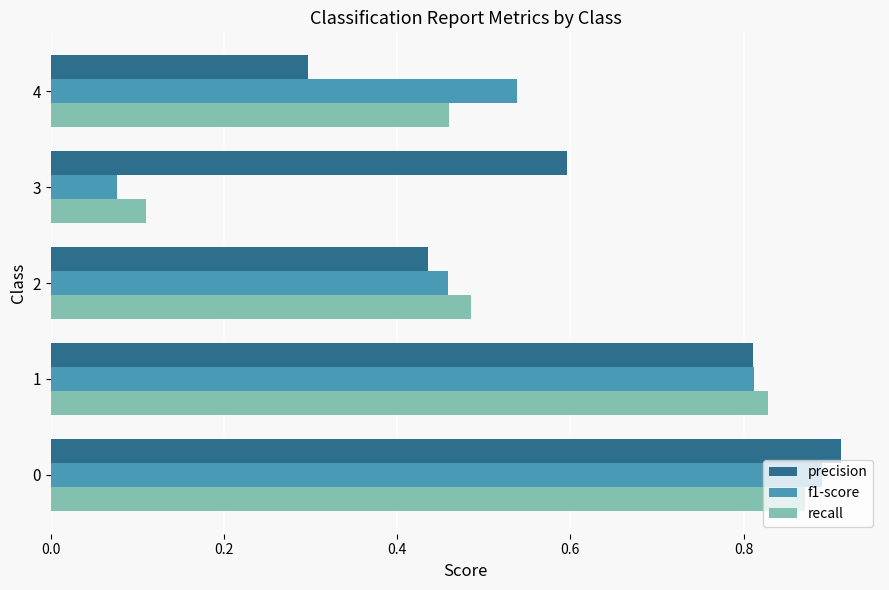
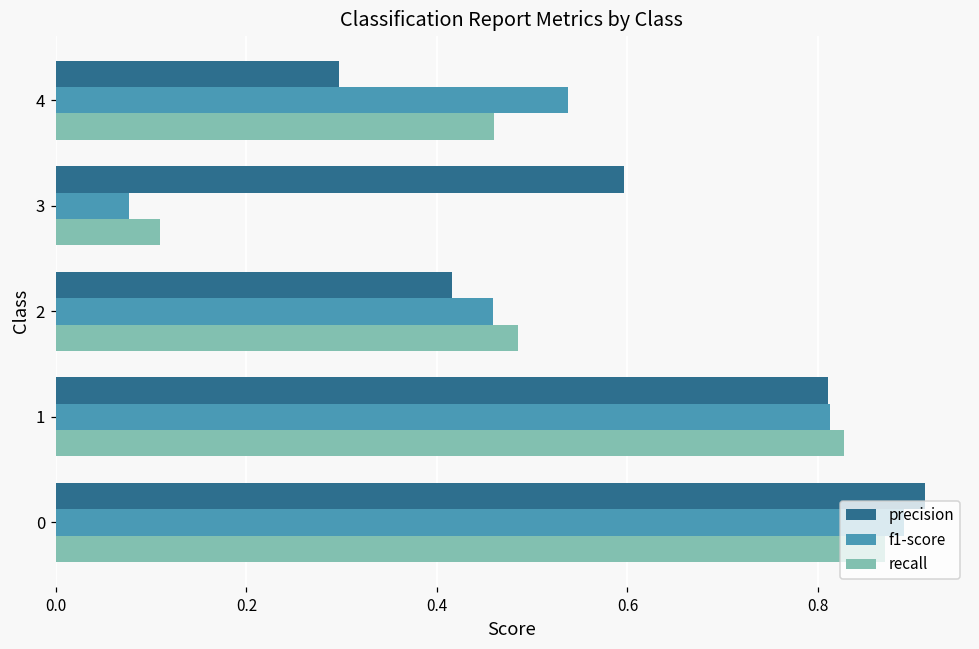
  {
    "precision": {
      "4": 0.30,
      "3": 0.60,
-     "2": 0.44,
+     "2": 0.42,
      "1": 0.81,
      "0": 0.91
    },
    "f1-score": {
      "4": 0.54,
      "3": 0.08,
      "2": 0.46,
      "1": 0.81
    },
    "recall": {
      "4": 0.46,
      "3": 0.11,
      "2": 0.48,
      "1": 0.83
    }
  }
